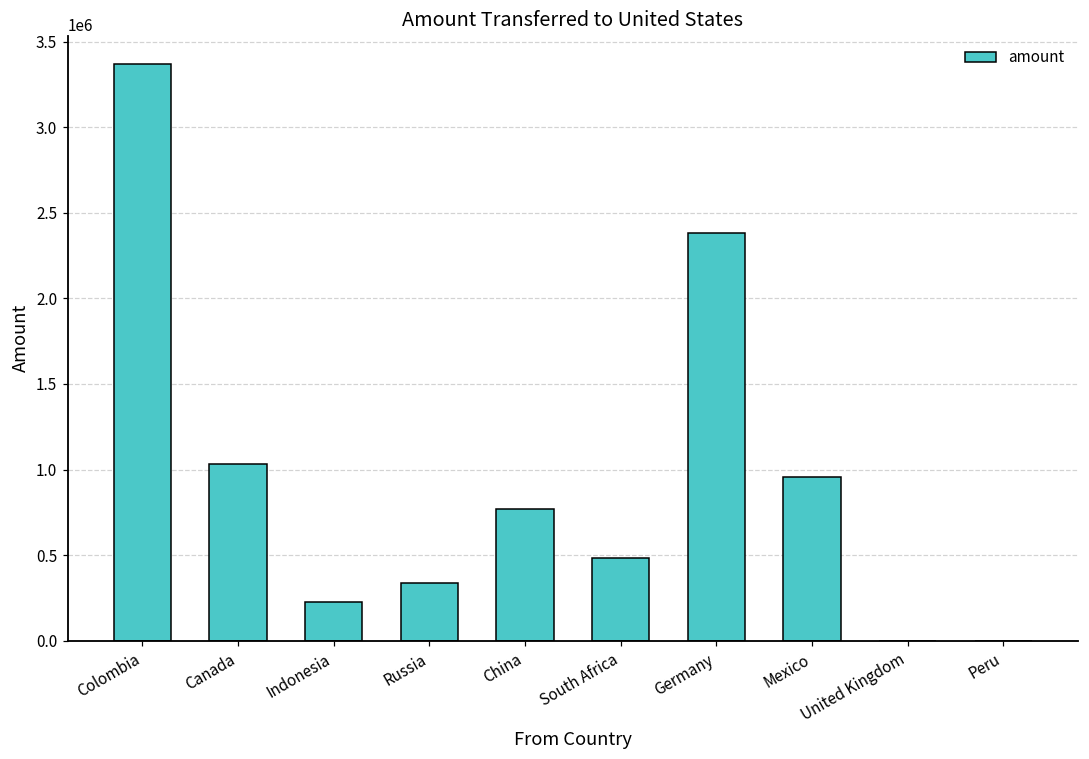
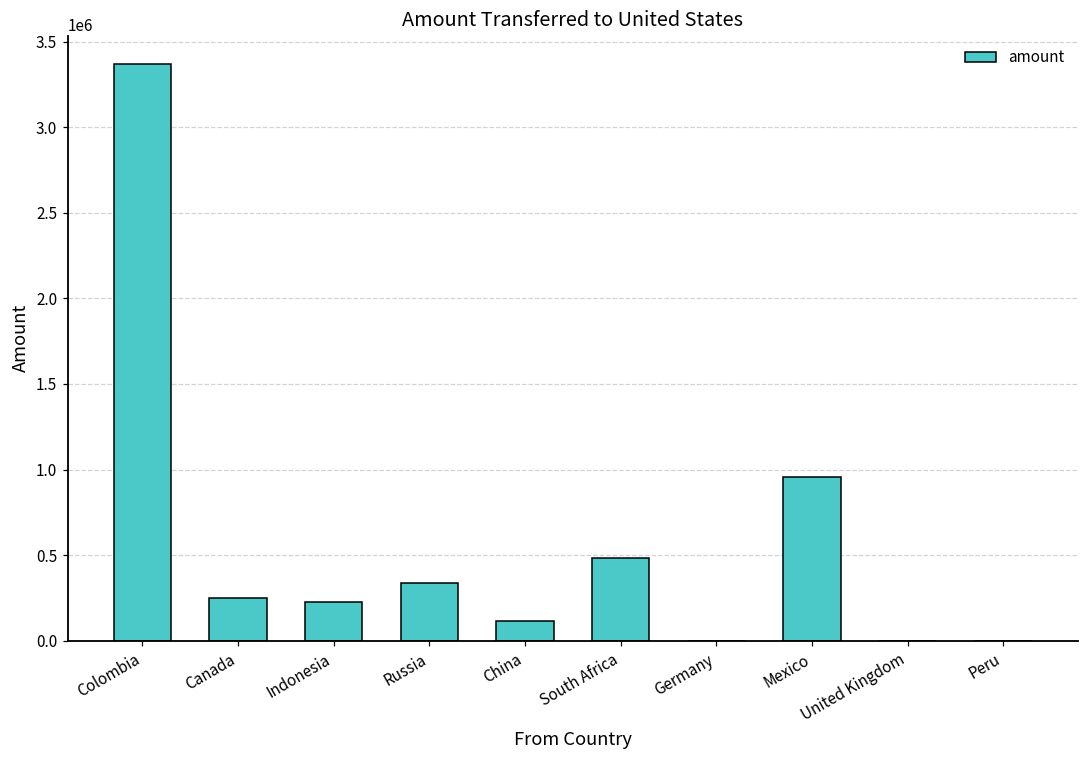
  {
    "Colombia": 3370000,
-   "Canada": 1040000,
+   "Canada": 250000,
    "Indonesia": 230000,
    "Russia": 340000,
-   "China": 770000,
+   "China": 120000,
    "South Africa": 480000,
-   "Germany": 2380000,
+   "Germany": 0,
    "Mexico": 960000
  }
